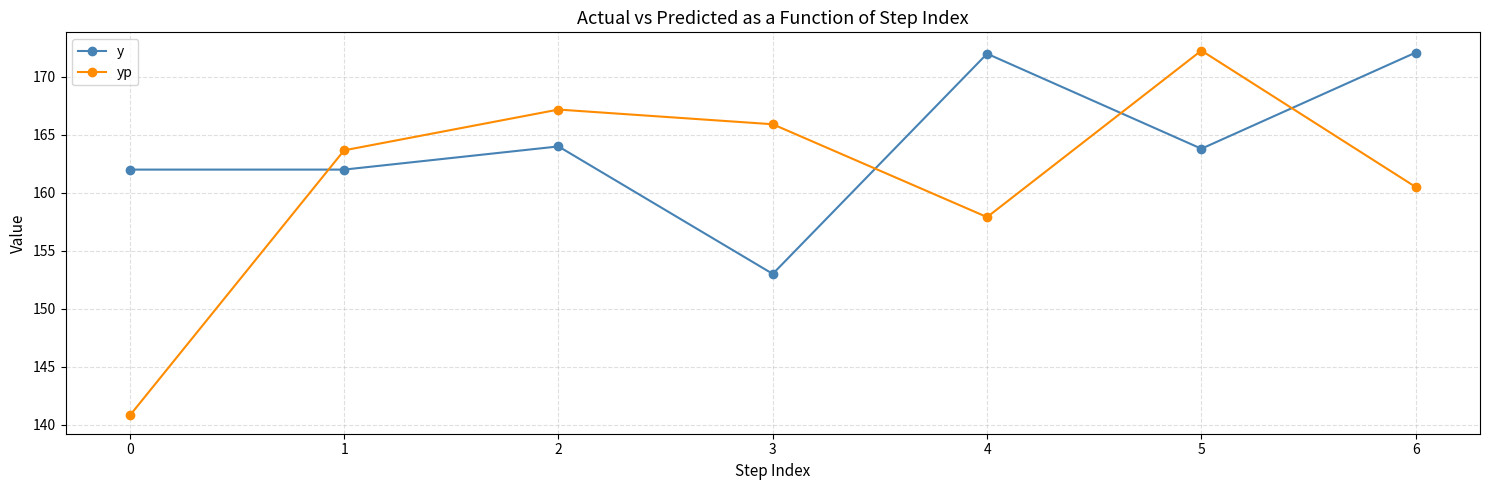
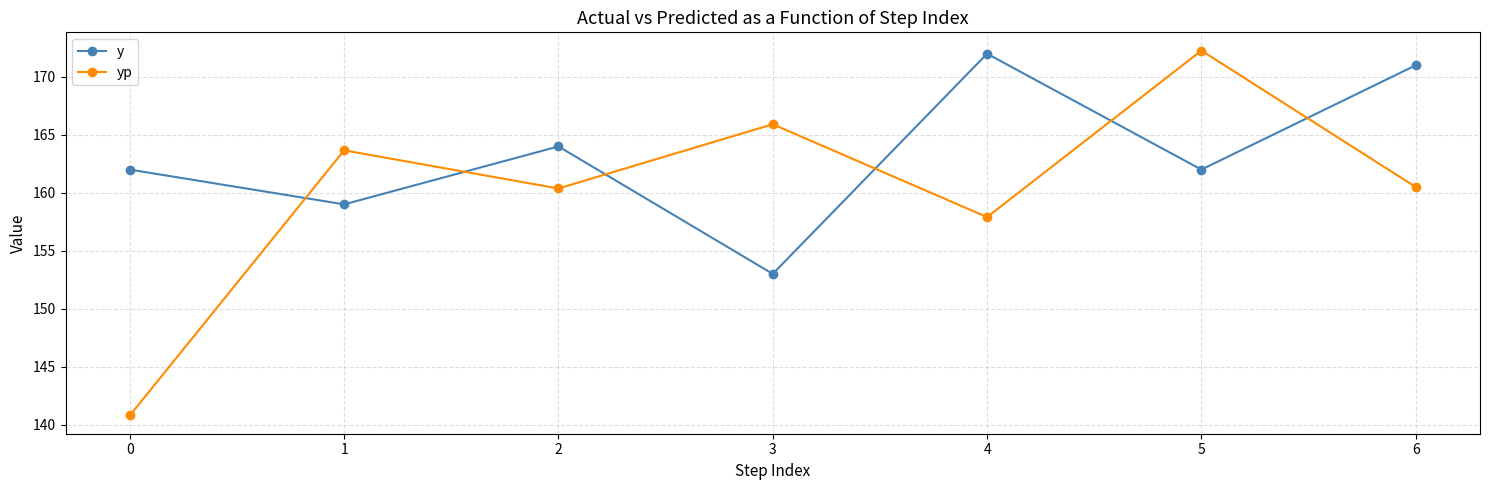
  {
    "y": {
      "0": 162.0,
-     "1": 162,
+     "1": 159,
      "2": 164.0,
      "3": 153.0,
      "4": 172.0,
-     "5": 163.8,
-     "6": 172.1
+     "5": 162.0,
+     "6": 171.0
    },
    "yp": {
      "0": 140.8,
      "1": 163.7,
-     "2": 167.2,
+     "2": 160.4,
      "3": 165.9,
      "4": 157.9,
      "5": 172.3,
      "6": 160.5
    }
  }
